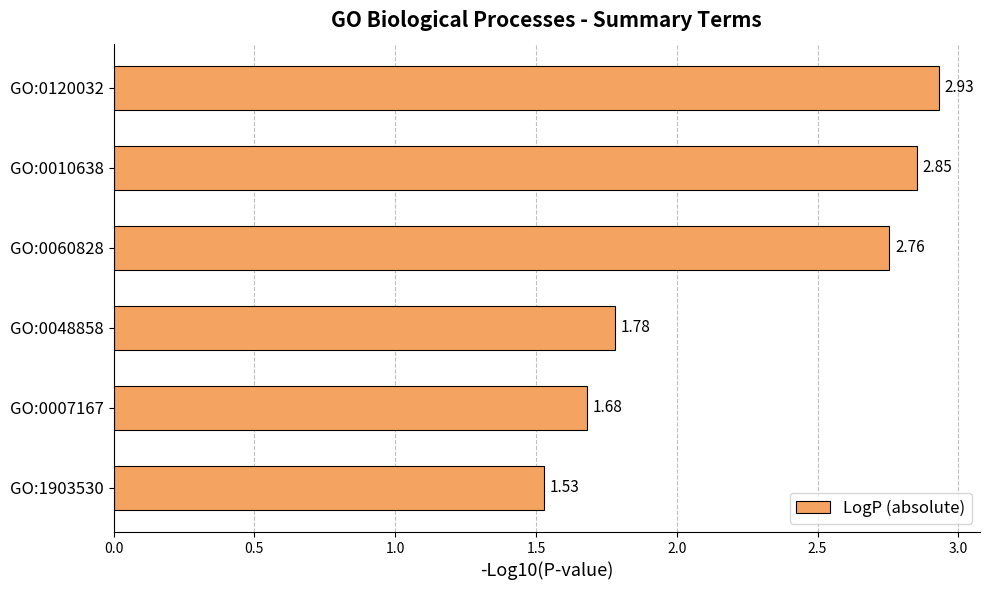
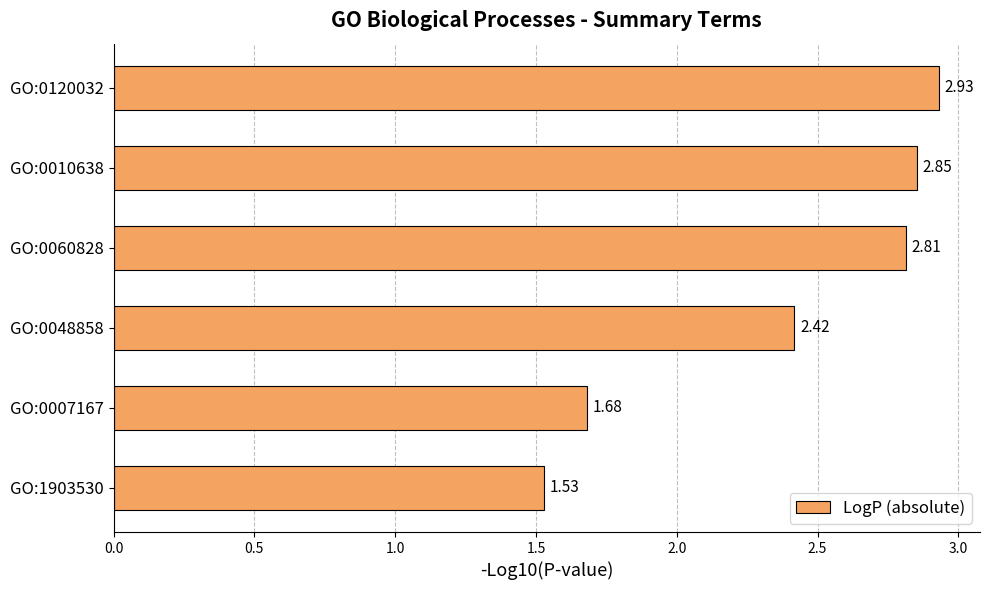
  {
    "GO:0120032": 2.93,
    "GO:0010638": 2.85,
-   "GO:0060828": 2.76,
-   "GO:0048858": 1.78,
+   "GO:0060828": 2.81,
+   "GO:0048858": 2.42,
    "GO:0007167": 1.68,
    "GO:1903530": 1.53
  }
